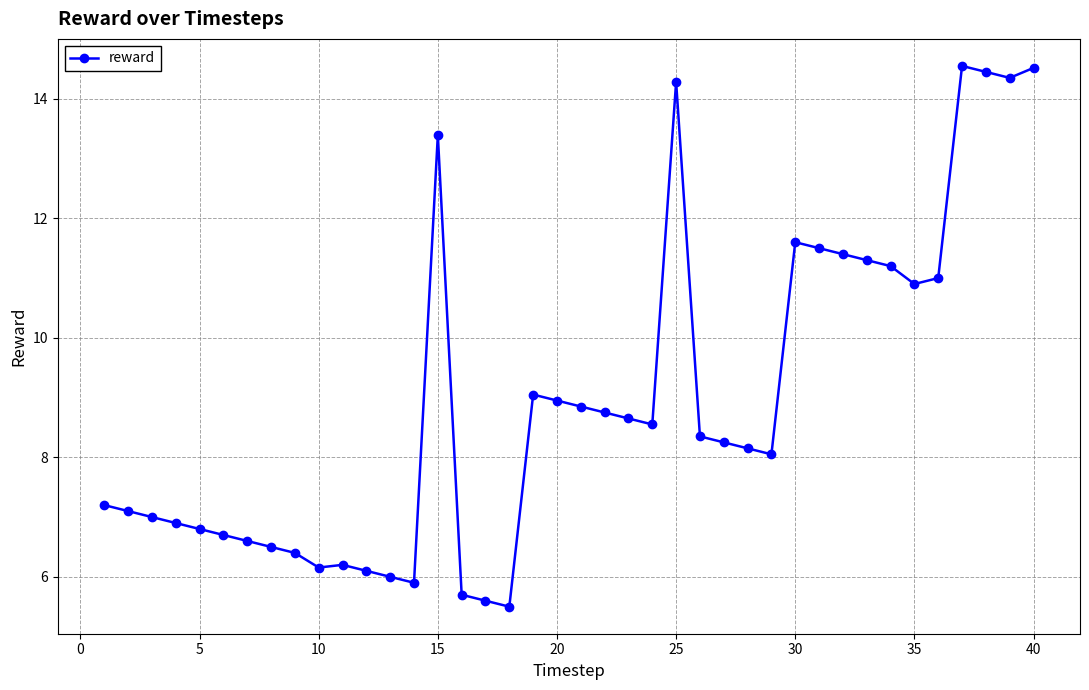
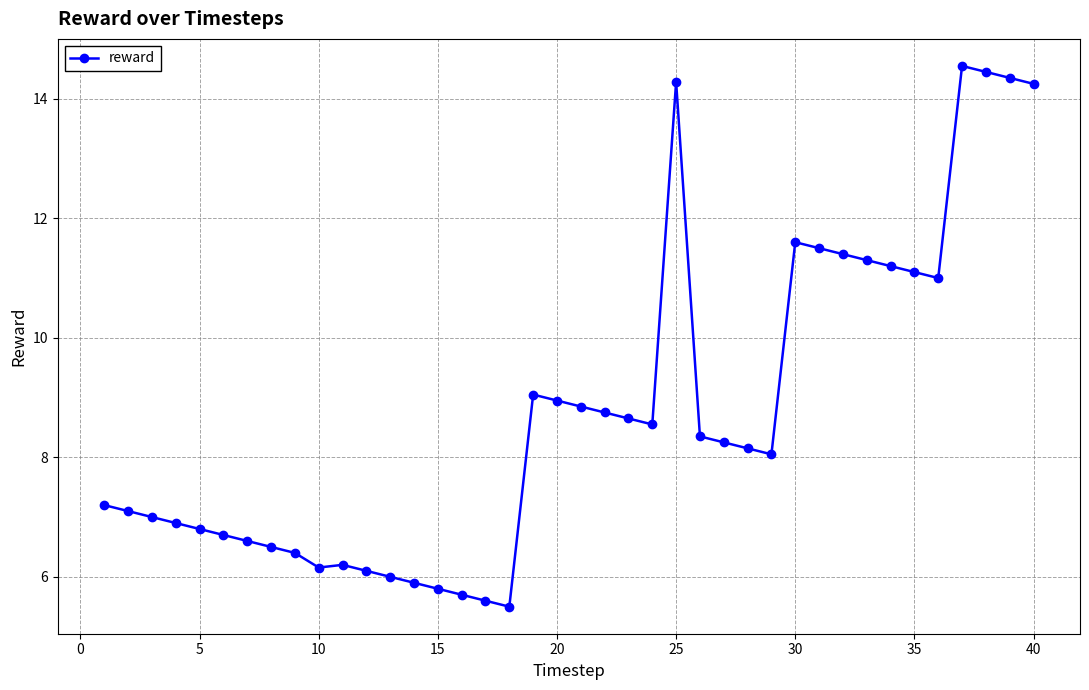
  {
    "5": 6.8,
    "10": 6.2,
-   "15": 13.4,
+   "15": 5.8,
    "20": 8.9,
    "25": 14.3,
    "30": 11.6,
-   "35": 10.9,
-   "40": 14.5
+   "35": 11.1,
+   "40": 14.2
  }
